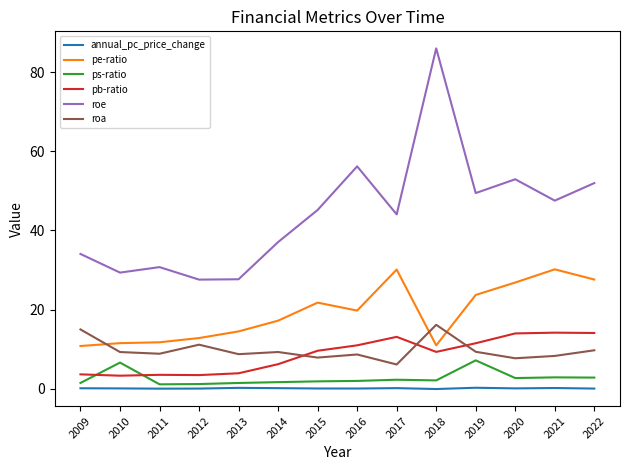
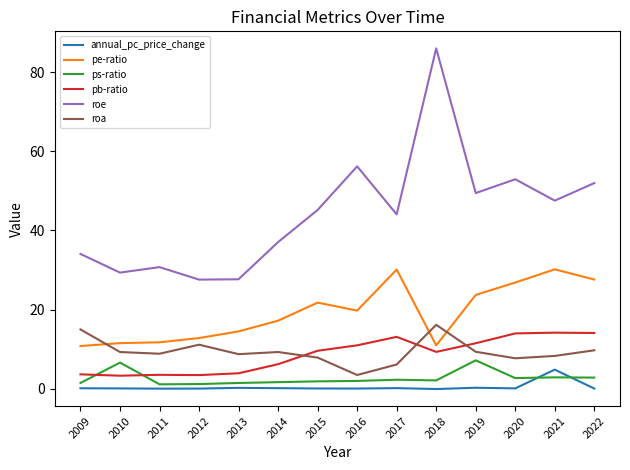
  {
    "annual_pc_price_change": {
      "2009": 0,
      "2010": 0,
      "2011": 0,
      "2012": 0,
      "2013": 0,
      "2014": 0,
      "2015": 0,
      "2016": 0,
      "2017": 0,
      "2018": 0,
      "2019": 0,
      "2020": 0,
-     "2021": 0,
+     "2021": 5,
      "2022": 0
    },
    "pe-ratio": {
      "2009": 11,
      "2010": 12,
      "2011": 12,
      "2012": 13,
      "2013": 15,
      "2014": 17,
      "2015": 22,
      "2016": 20,
      "2017": 30,
      "2018": 11,
      "2019": 24,
      "2020": 27,
      "2021": 30,
      "2022": 28
    },
    "ps-ratio": {
      "2009": 1,
      "2010": 7,
      "2011": 1,
      "2012": 1,
      "2013": 1,
      "2014": 2,
      "2015": 2,
      "2016": 2,
      "2017": 2,
      "2018": 2,
      "2019": 7,
      "2020": 3,
      "2021": 3,
      "2022": 3
    },
    "pb-ratio": {
      "2009": 4,
      "2010": 3,
      "2011": 4,
      "2012": 3,
      "2013": 4,
      "2014": 6,
      "2015": 10,
      "2016": 11,
      "2017": 13,
      "2018": 9,
      "2019": 12,
      "2020": 14,
      "2021": 14,
      "2022": 14
    },
    "roe": {
      "2009": 34,
      "2010": 29,
      "2011": 31,
      "2012": 28,
      "2013": 28,
      "2014": 37,
      "2015": 45,
      "2016": 56,
      "2017": 44,
      "2018": 86,
      "2019": 49,
      "2020": 53,
      "2021": 48,
      "2022": 52
    },
    "roa": {
      "2009": 15,
      "2010": 9,
      "2011": 9,
      "2012": 11,
      "2013": 9,
      "2014": 9,
      "2015": 8,
-     "2016": 9,
+     "2016": 3,
      "2017": 6,
      "2018": 16,
      "2019": 9,
      "2020": 8,
      "2021": 8,
      "2022": 10
    }
  }
